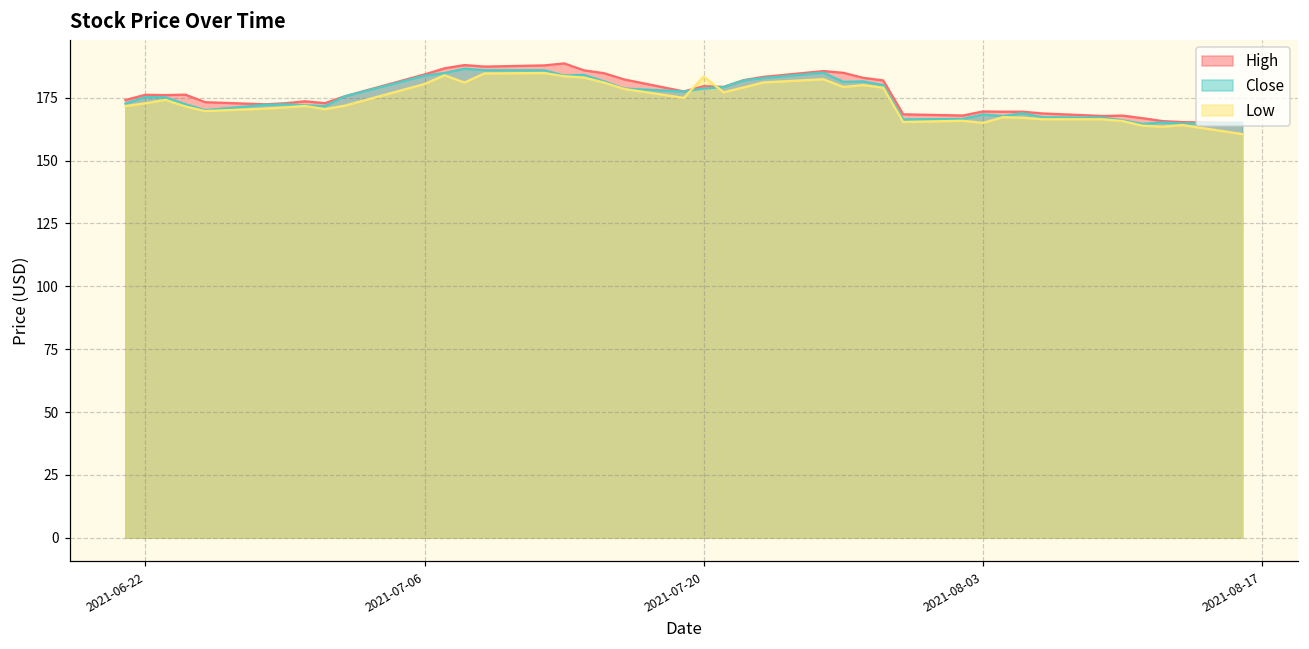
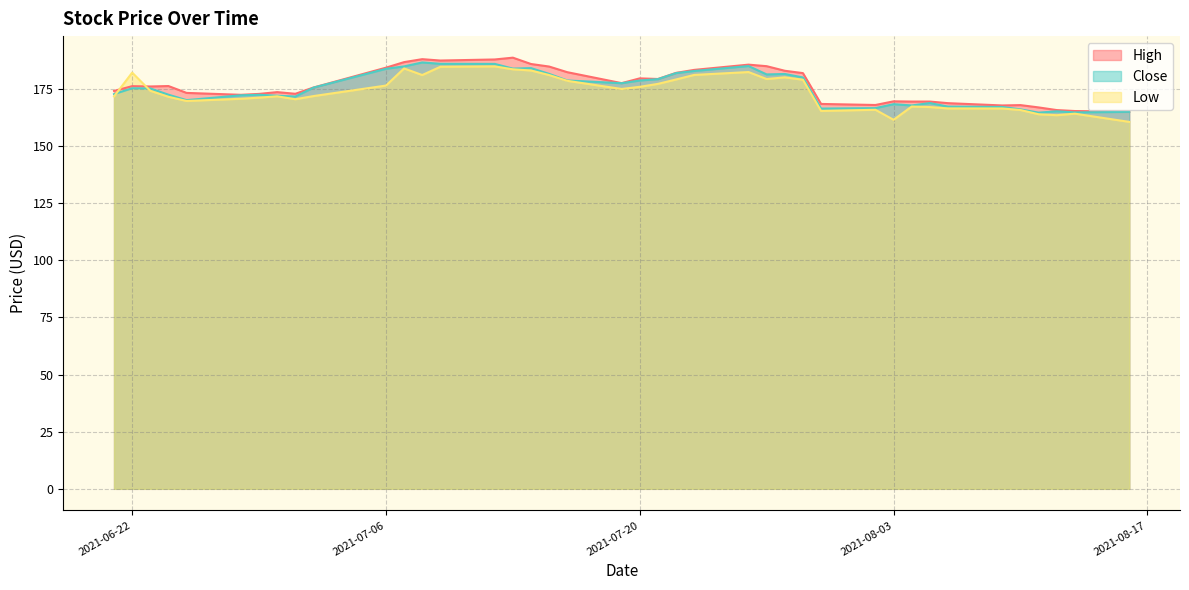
  {
    "High": {
      "2021-08-03": 170
    },
    "Close": {
      "2021-08-03": 168
    },
    "Low": {
-     "2021-06-22": 173,
-     "2021-07-06": 180,
-     "2021-07-20": 183,
-     "2021-08-03": 165
+     "2021-06-22": 182,
+     "2021-07-06": 176,
+     "2021-07-20": 176,
+     "2021-08-03": 161
    }
  }
